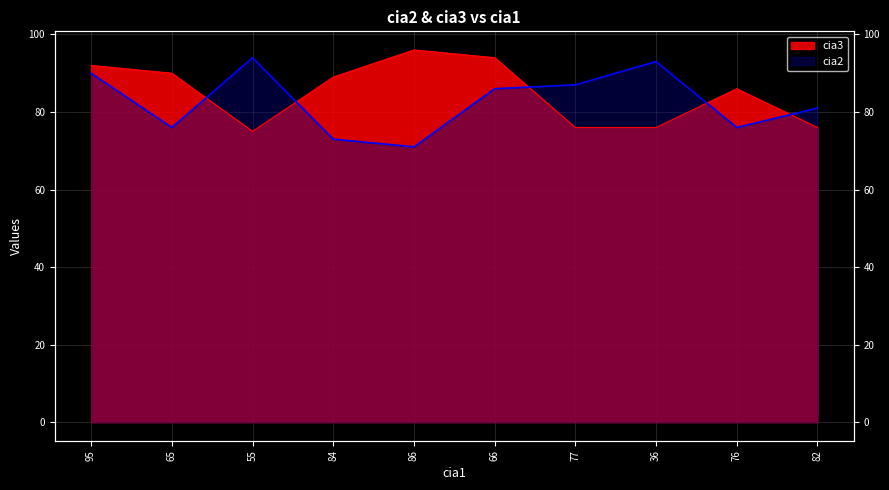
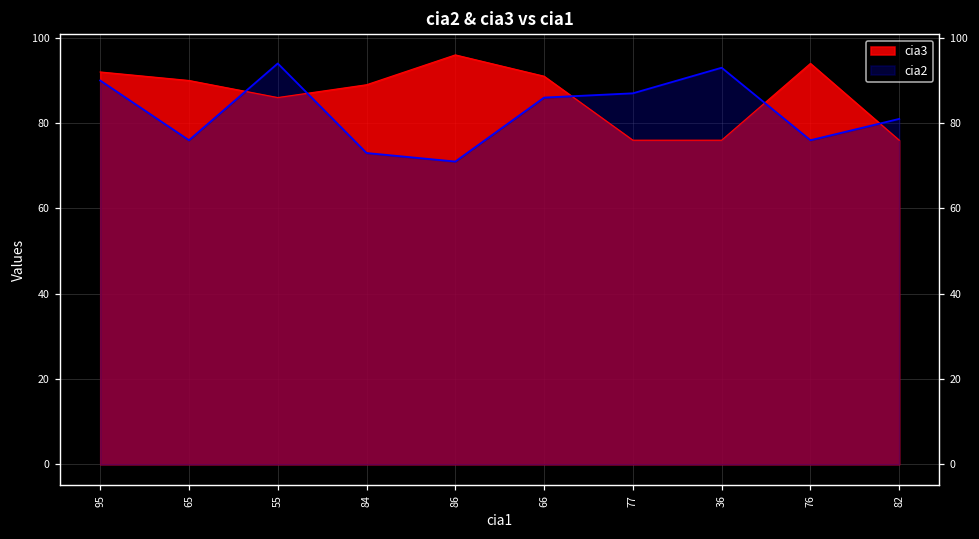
  {
    "cia3": {
      "95": 92,
      "65": 90,
-     "55": 75,
+     "55": 86,
      "84": 89,
      "86": 96,
-     "66": 94,
+     "66": 91,
      "77": 76,
      "36": 76,
-     "76": 86,
+     "76": 94,
      "82": 76
    },
    "cia2": {
      "95": 90,
      "65": 76,
      "55": 94,
      "84": 73,
      "86": 71,
      "66": 86,
      "77": 87,
      "36": 93,
      "76": 76,
      "82": 81
    }
  }
